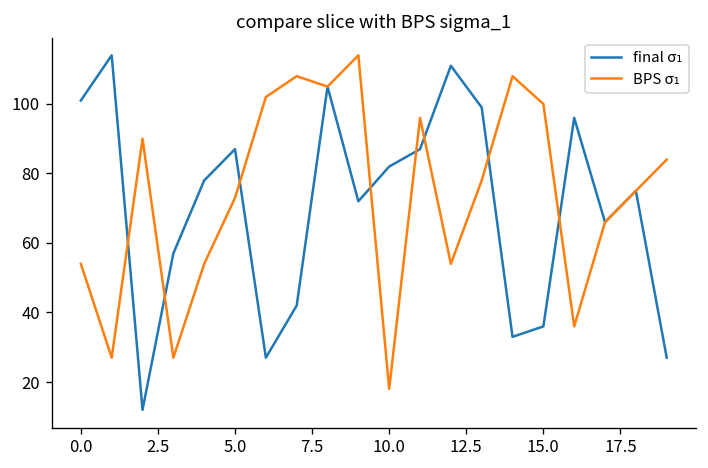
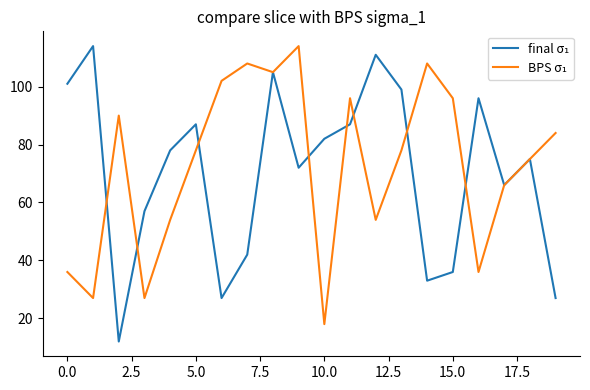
  {
    "final σ₁": {
      "0.0": 101,
      "5.0": 87,
      "10.0": 82,
      "15.0": 36
    },
    "BPS σ₁": {
-     "0.0": 54,
-     "5.0": 73,
+     "0.0": 36,
+     "5.0": 78,
      "10.0": 18,
-     "15.0": 100
+     "15.0": 96
    }
  }
